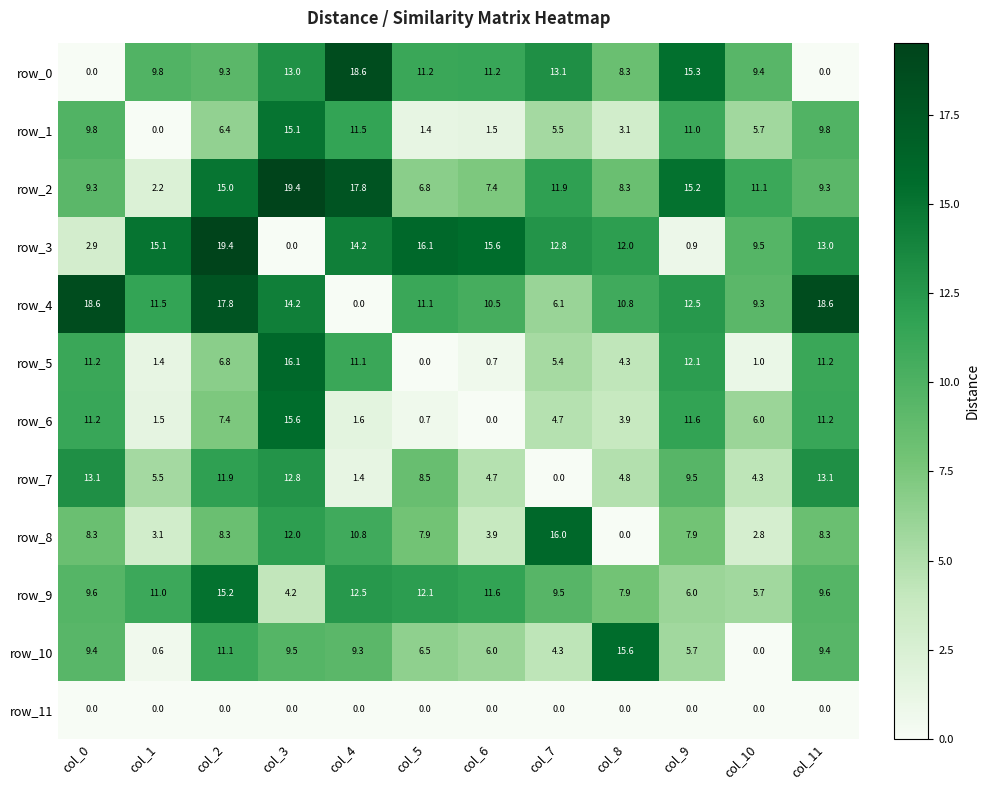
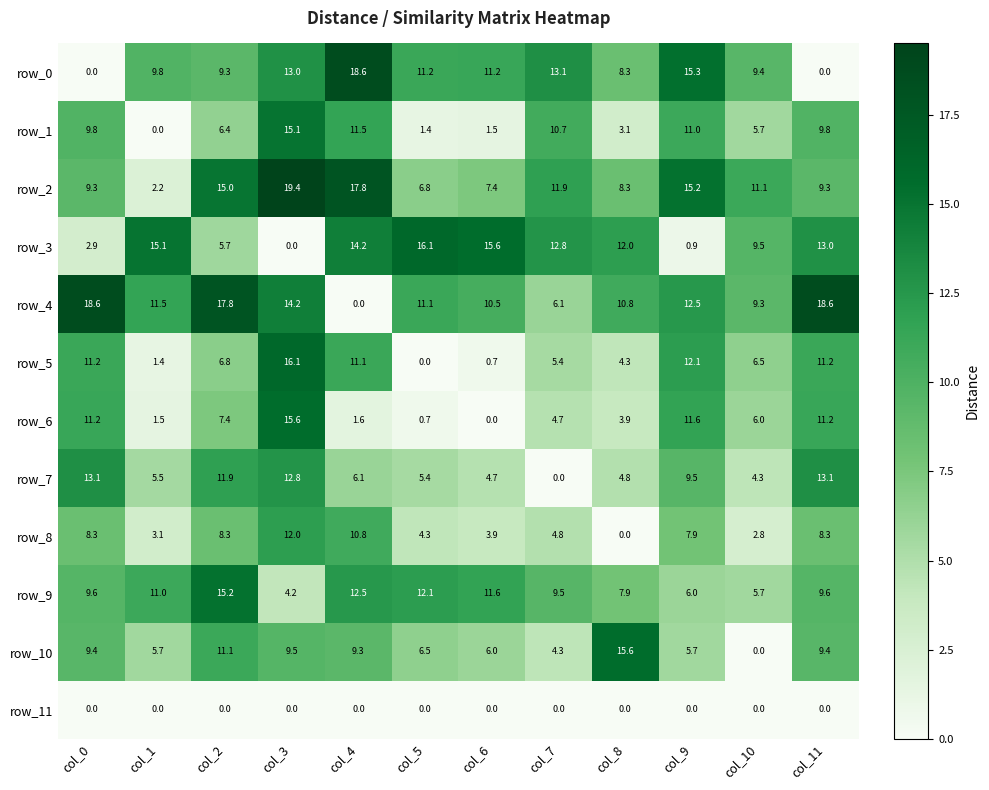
  {
    "row_0": {
      "col_0": 0.0,
      "col_1": 9.8,
      "col_2": 9.3,
      "col_3": 13.0,
      "col_4": 18.6,
      "col_5": 11.2,
      "col_6": 11.2,
      "col_7": 13.1,
      "col_8": 8.3,
      "col_9": 15.3,
      "col_10": 9.4,
      "col_11": 0.0
    },
    "row_1": {
      "col_0": 9.8,
      "col_1": 0.0,
      "col_2": 6.4,
      "col_3": 15.1,
      "col_4": 11.5,
      "col_5": 1.4,
      "col_6": 1.5,
-     "col_7": 5.5,
+     "col_7": 10.7,
      "col_8": 3.1,
      "col_9": 11.0,
      "col_10": 5.7,
      "col_11": 9.8
    },
    "row_2": {
      "col_0": 9.3,
      "col_1": 2.2,
      "col_2": 15.0,
      "col_3": 19.4,
      "col_4": 17.8,
      "col_5": 6.8,
      "col_6": 7.4,
      "col_7": 11.9,
      "col_8": 8.3,
      "col_9": 15.2,
      "col_10": 11.1,
      "col_11": 9.3
    },
    "row_3": {
      "col_0": 2.9,
      "col_1": 15.1,
-     "col_2": 19.4,
+     "col_2": 5.7,
      "col_3": 0.0,
      "col_4": 14.2,
      "col_5": 16.1,
      "col_6": 15.6,
      "col_7": 12.8,
      "col_8": 12.0,
      "col_9": 0.9,
      "col_10": 9.5,
      "col_11": 13.0
    },
    "row_4": {
      "col_0": 18.6,
      "col_1": 11.5,
      "col_2": 17.8,
      "col_3": 14.2,
      "col_4": 0.0,
      "col_5": 11.1,
      "col_6": 10.5,
      "col_7": 6.1,
      "col_8": 10.8,
      "col_9": 12.5,
      "col_10": 9.3,
      "col_11": 18.6
    },
    "row_5": {
      "col_0": 11.2,
      "col_1": 1.4,
      "col_2": 6.8,
      "col_3": 16.1,
      "col_4": 11.1,
      "col_5": 0.0,
      "col_6": 0.7,
      "col_7": 5.4,
      "col_8": 4.3,
      "col_9": 12.1,
-     "col_10": 1.0,
+     "col_10": 6.5,
      "col_11": 11.2
    },
    "row_6": {
      "col_0": 11.2,
      "col_1": 1.5,
      "col_2": 7.4,
      "col_3": 15.6,
      "col_4": 1.6,
      "col_5": 0.7,
      "col_6": 0.0,
      "col_7": 4.7,
      "col_8": 3.9,
      "col_9": 11.6,
      "col_10": 6.0,
      "col_11": 11.2
    },
    "row_7": {
      "col_0": 13.1,
      "col_1": 5.5,
      "col_2": 11.9,
      "col_3": 12.8,
-     "col_4": 1.4,
-     "col_5": 8.5,
+     "col_4": 6.1,
+     "col_5": 5.4,
      "col_6": 4.7,
      "col_7": 0.0,
      "col_8": 4.8,
      "col_9": 9.5,
      "col_10": 4.3,
      "col_11": 13.1
    },
    "row_8": {
      "col_0": 8.3,
      "col_1": 3.1,
      "col_2": 8.3,
      "col_3": 12.0,
      "col_4": 10.8,
-     "col_5": 7.9,
+     "col_5": 4.3,
      "col_6": 3.9,
-     "col_7": 16.0,
+     "col_7": 4.8,
      "col_8": 0.0,
      "col_9": 7.9,
      "col_10": 2.8,
      "col_11": 8.3
    },
    "row_9": {
      "col_0": 9.6,
      "col_1": 11.0,
      "col_2": 15.2,
      "col_3": 4.2,
      "col_4": 12.5,
      "col_5": 12.1,
      "col_6": 11.6,
      "col_7": 9.5,
      "col_8": 7.9,
      "col_9": 6.0,
      "col_10": 5.7,
      "col_11": 9.6
    },
    "row_10": {
      "col_0": 9.4,
-     "col_1": 0.6,
+     "col_1": 5.7,
      "col_2": 11.1,
      "col_3": 9.5,
      "col_4": 9.3,
      "col_5": 6.5,
      "col_6": 6.0,
      "col_7": 4.3,
      "col_8": 15.6,
      "col_9": 5.7,
      "col_10": 0.0,
      "col_11": 9.4
    },
    "row_11": {
      "col_0": 0.0,
      "col_1": 0.0,
      "col_2": 0.0,
      "col_3": 0.0,
      "col_4": 0.0,
      "col_5": 0.0,
      "col_6": 0.0,
      "col_7": 0.0,
      "col_8": 0.0,
      "col_9": 0.0,
      "col_10": 0.0,
      "col_11": 0.0
    }
  }
